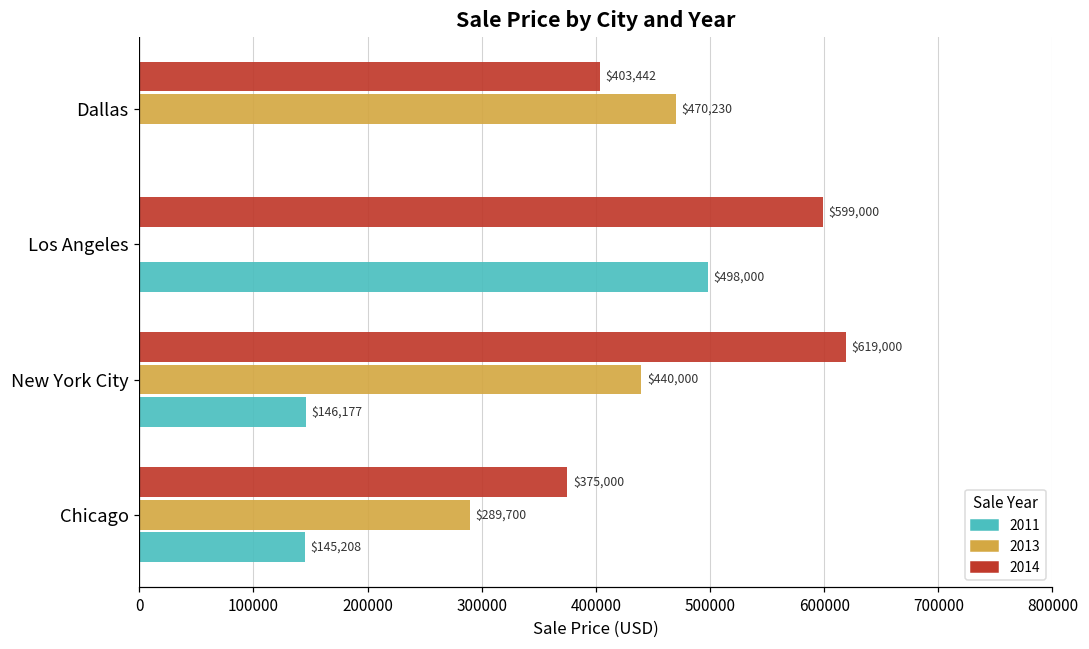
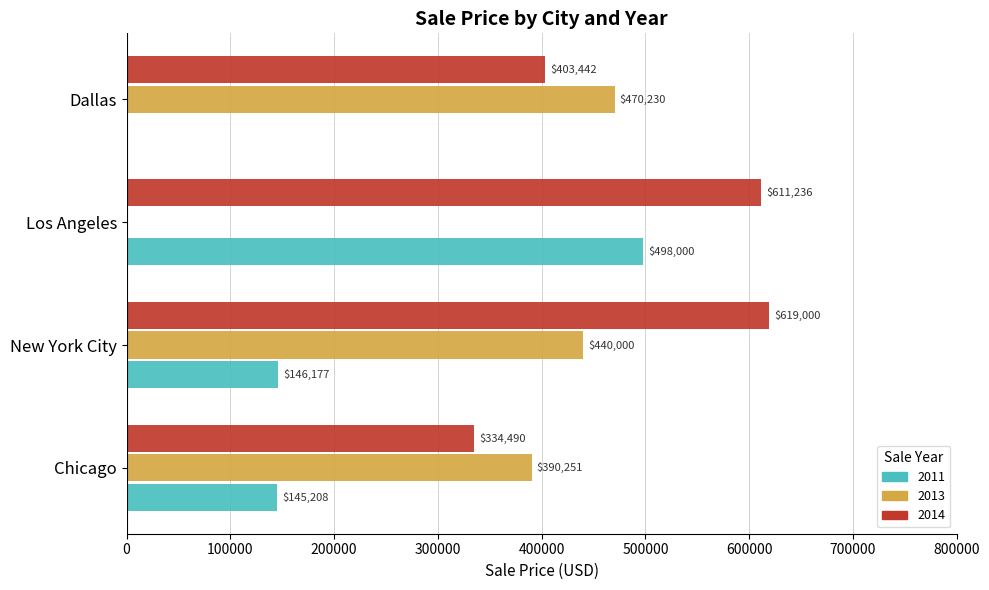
  {
    "2011": {
      "Los Angeles": "$498,000",
      "New York City": "$146,177",
      "Chicago": "$145,208"
    },
    "2013": {
      "Dallas": "$470,230",
      "New York City": "$440,000",
-     "Chicago": "$289,700"
+     "Chicago": "$390,251"
    },
    "2014": {
      "Dallas": "$403,442",
-     "Los Angeles": "$599,000",
+     "Los Angeles": "$611,236",
      "New York City": "$619,000",
-     "Chicago": "$375,000"
+     "Chicago": "$334,490"
    }
  }
